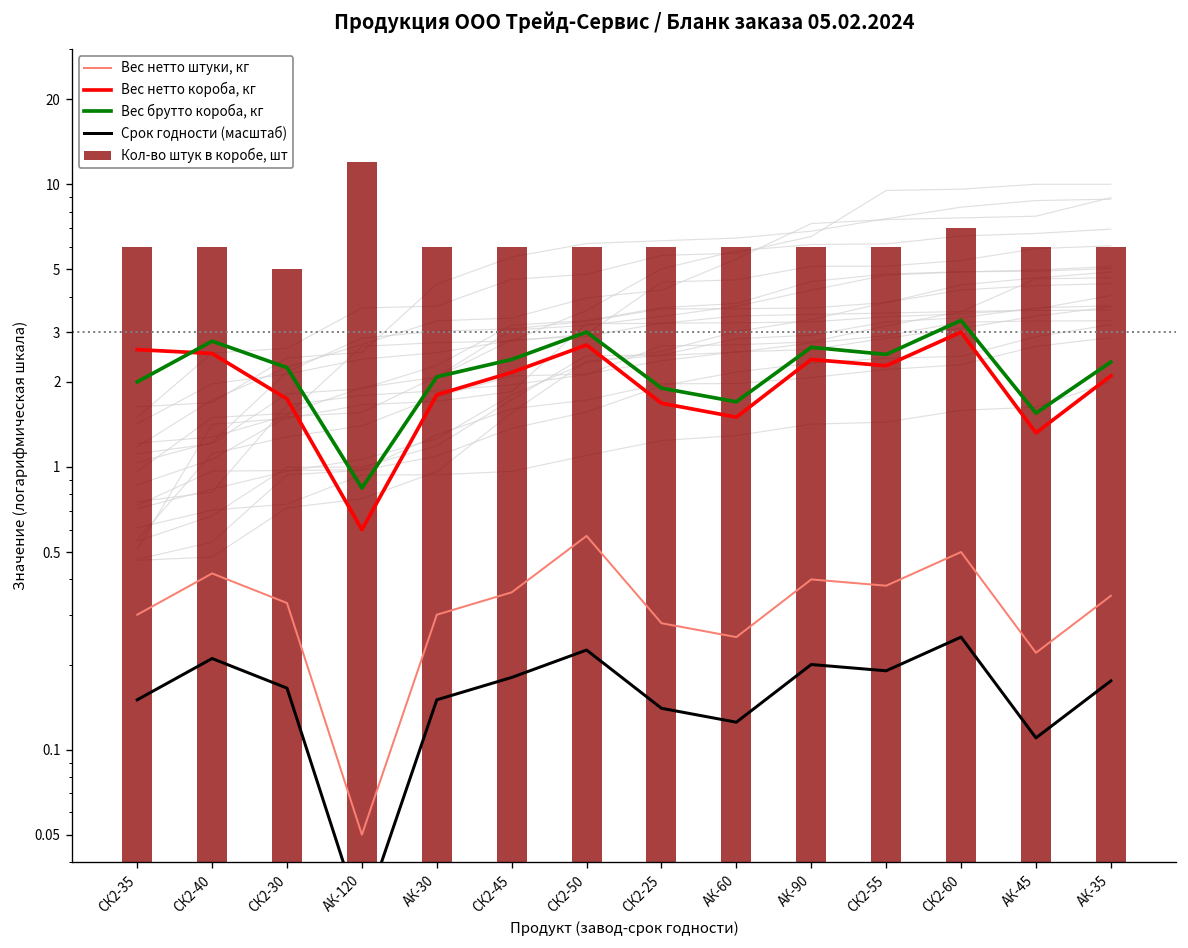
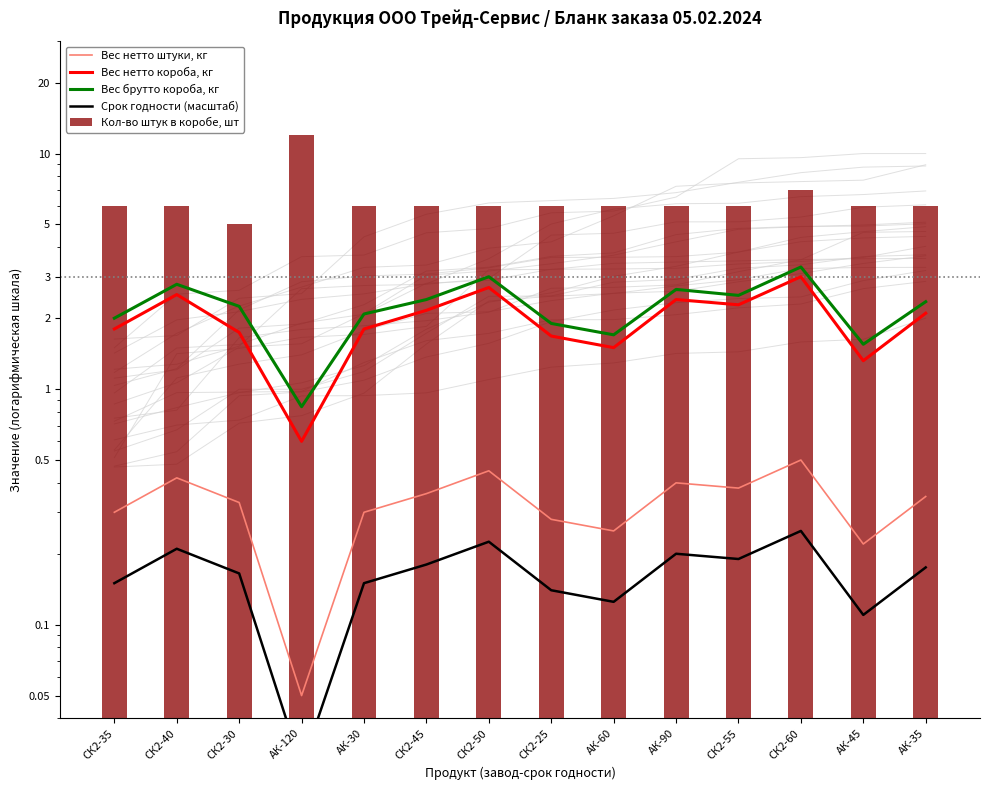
  {
    "Кол-во штук в коробе, шт": {
      "СК2-35": 6.0,
      "СК2-40": 6.0,
      "СК2-30": 5.0,
      "АК-120": 12,
      "АК-30": 6.0,
      "СК2-45": 6.0,
      "СК2-50": 6.0,
      "СК2-25": 6.0,
      "АК-60": 6.0,
      "АК-90": 6.0,
      "СК2-55": 6.0,
      "СК2-60": 7.0,
      "АК-45": 6.0,
      "АК-35": 6.0
    },
    "Вес нетто штуки, кг": {
      "СК2-35": 0.30,
      "СК2-40": 0.42,
      "СК2-30": 0.33,
      "АК-120": 0.05,
      "АК-30": 0.30,
      "СК2-45": 0.36,
-     "СК2-50": 0.57,
+     "СК2-50": 0.45,
      "СК2-25": 0.28,
      "АК-60": 0.25,
      "АК-90": 0.40,
      "СК2-55": 0.38,
      "СК2-60": 0.50,
      "АК-45": 0.22,
      "АК-35": 0.35
    },
    "Вес нетто короба, кг": {
-     "СК2-35": 2.6,
+     "СК2-35": 1.8,
      "СК2-30": 1.7,
      "АК-120": 0.6,
      "СК2-45": 2.2,
      "СК2-50": 2.7,
      "СК2-25": 1.7,
      "АК-60": 1.5,
      "АК-90": 2.4,
      "СК2-55": 2.3,
      "СК2-60": 3.0,
      "АК-45": 1.3,
      "АК-35": 2.1
    },
    "Вес брутто короба, кг": {
      "СК2-35": 2.0,
      "СК2-40": 2.8,
      "АК-120": 0.84,
      "СК2-45": 2.4,
      "АК-60": 1.7,
      "СК2-55": 2.5,
      "АК-45": 1.6,
      "АК-35": 2.4
    },
    "Срок годности (масштаб)": {
      "СК2-35": 0.15,
      "СК2-40": 0.21,
      "СК2-30": 0.17,
      "АК-30": 0.15,
      "СК2-45": 0.18,
      "СК2-50": 0.23,
      "СК2-25": 0.14,
      "АК-60": 0.13,
      "АК-90": 0.20,
      "СК2-55": 0.19,
      "СК2-60": 0.25,
      "АК-45": 0.11,
      "АК-35": 0.18
    }
  }
